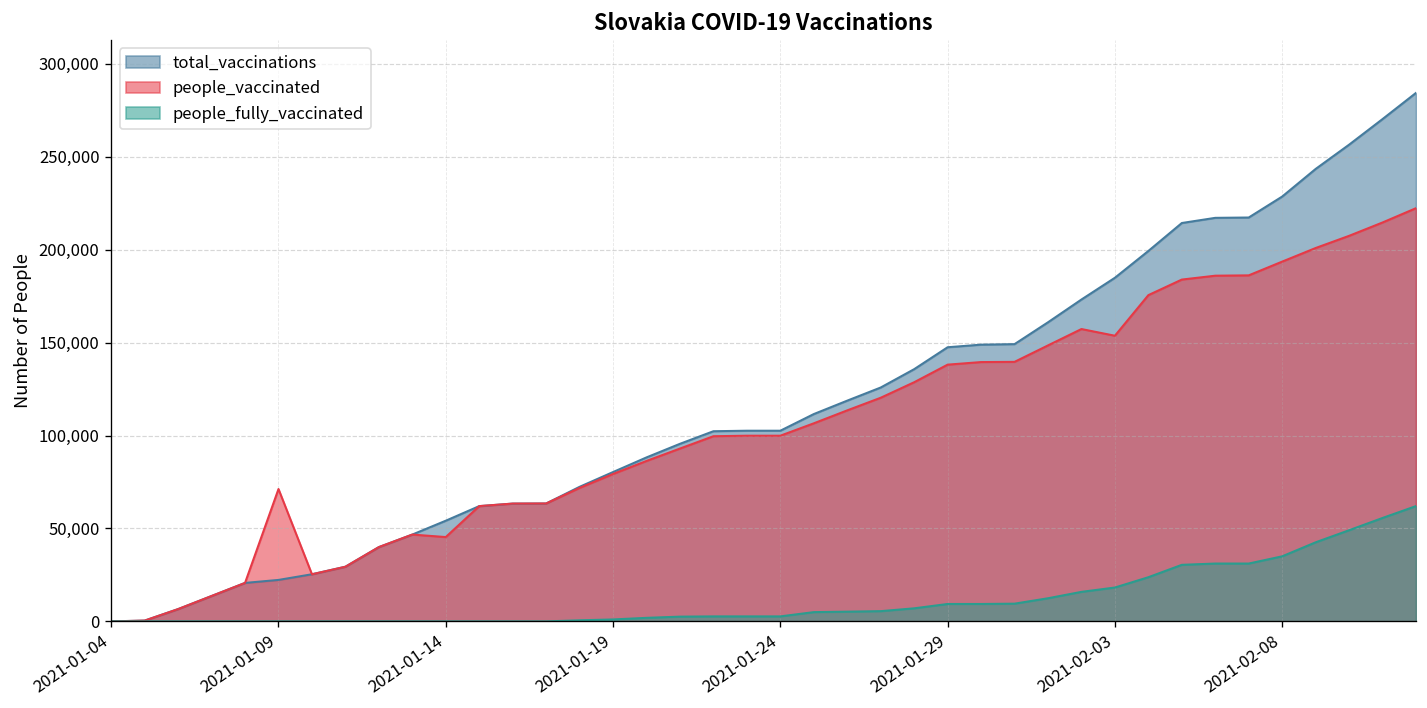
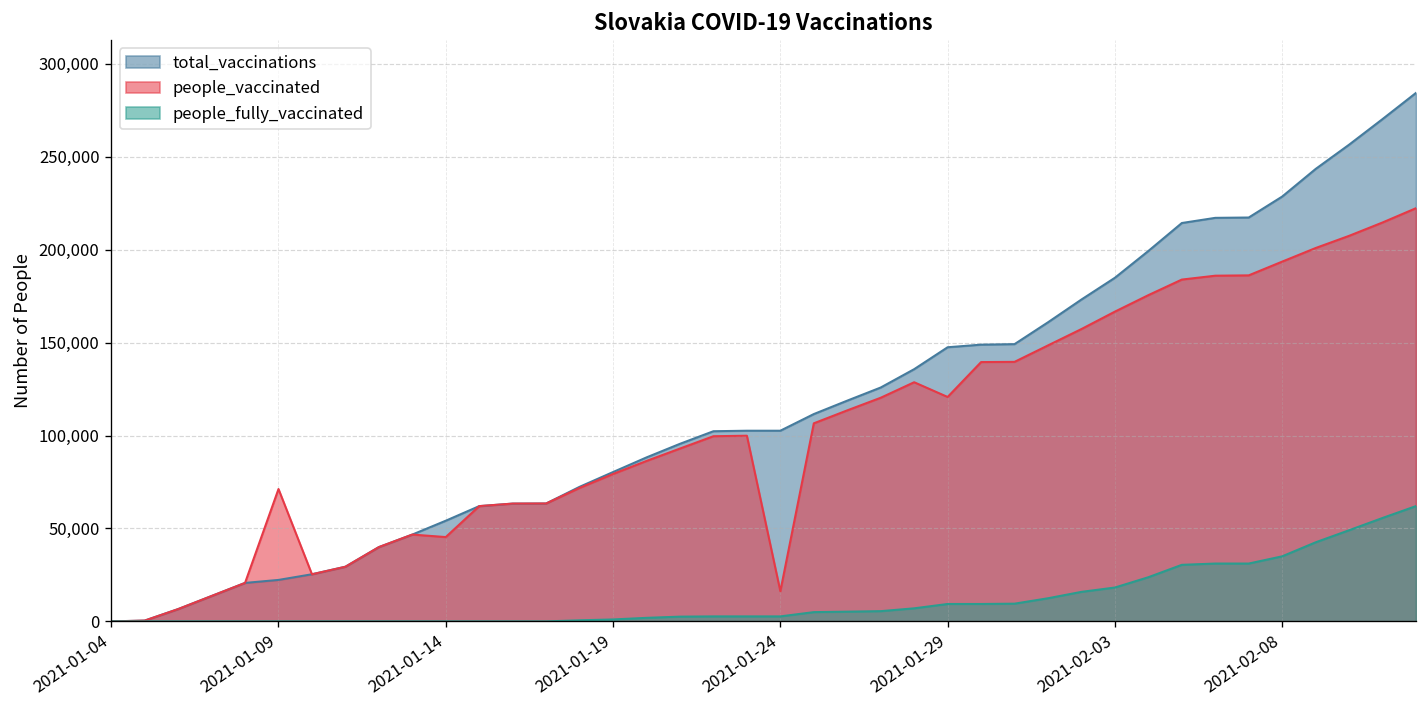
  {
    "people_vaccinated": {
      "2021-01-09": "71,000",
      "2021-01-14": "45,000",
-     "2021-01-24": "100,000",
-     "2021-01-29": "138,000",
-     "2021-02-03": "154,000",
+     "2021-01-24": "16,000",
+     "2021-01-29": "121,000",
+     "2021-02-03": "167,000",
      "2021-02-08": "194,000"
    }
  }
